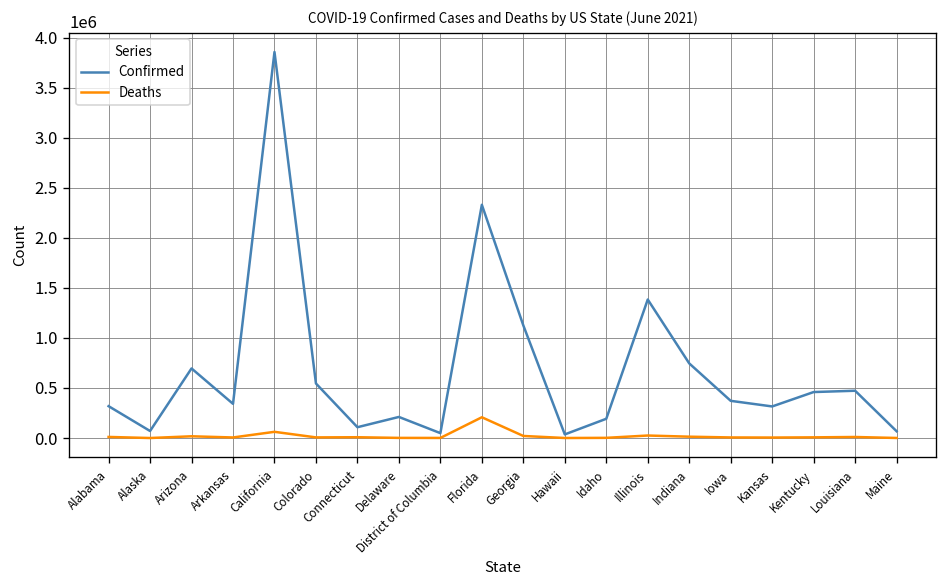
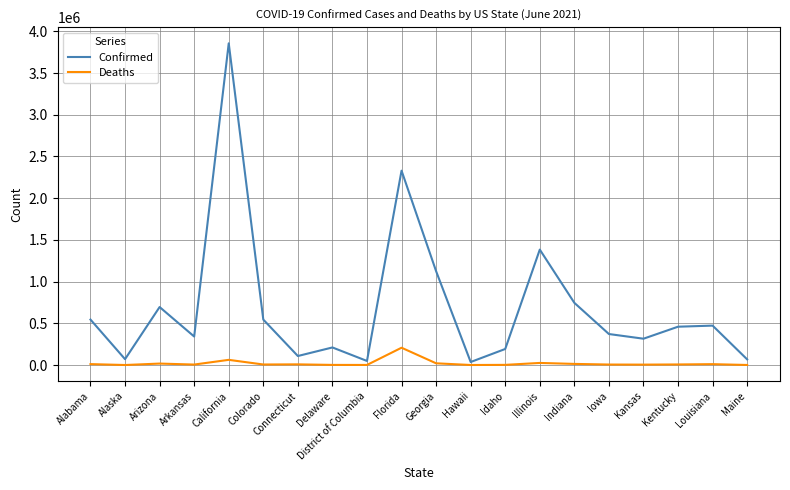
  {
    "Confirmed": {
-     "Alabama": 300000,
+     "Alabama": 500000,
      "Alaska": 100000,
      "Arizona": 700000,
      "Arkansas": 300000,
      "California": 3900000,
      "Colorado": 500000,
      "Connecticut": 100000,
      "Delaware": 200000,
      "District of Columbia": 0,
      "Florida": 2300000,
      "Georgia": 1100000,
      "Hawaii": 0,
      "Idaho": 200000,
      "Illinois": 1400000,
      "Indiana": 700000,
      "Iowa": 400000,
      "Kansas": 300000,
      "Kentucky": 500000,
      "Louisiana": 500000,
      "Maine": 100000
    },
    "Deaths": {
      "Alabama": 0,
      "Alaska": 0,
      "Arizona": 0,
      "Arkansas": 0,
      "California": 100000,
      "Colorado": 0,
      "Connecticut": 0,
      "Delaware": 0,
      "District of Columbia": 0,
      "Florida": 200000,
      "Georgia": 0,
      "Hawaii": 0,
      "Idaho": 0,
      "Illinois": 0,
      "Indiana": 0,
      "Iowa": 0,
      "Kansas": 0,
      "Kentucky": 0,
      "Louisiana": 0,
      "Maine": 0
    }
  }
